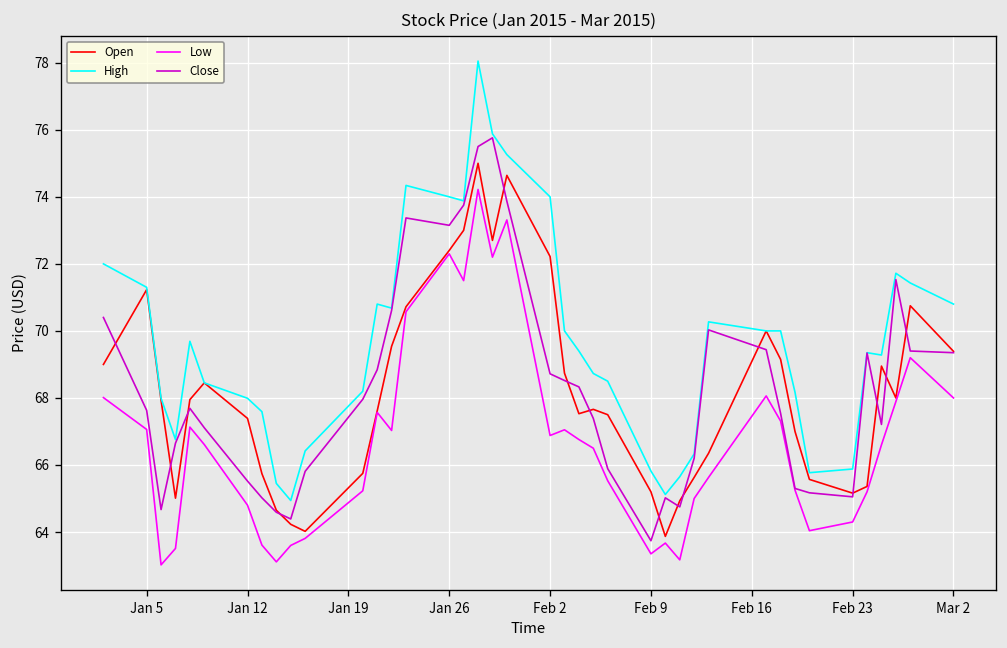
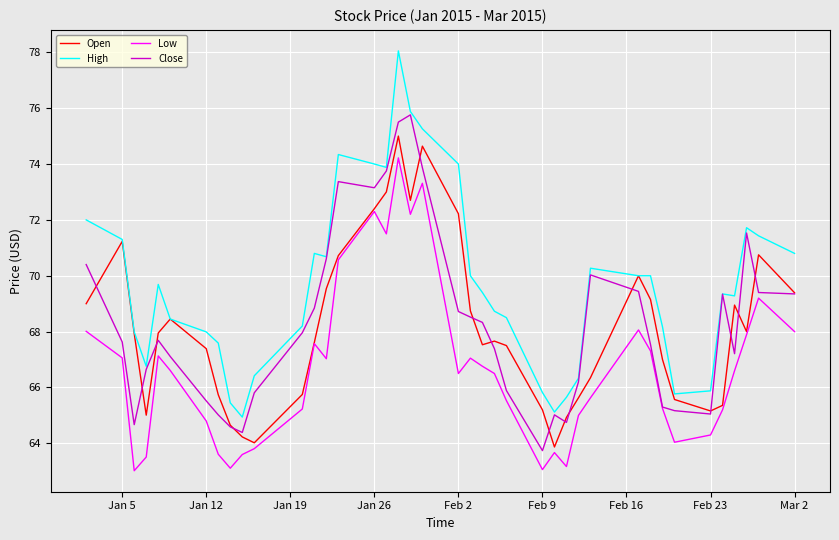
  {
    "Open": {
      "Jan 12": 67.4,
      "Jan 26": 72.4,
      "Feb 2": 72.2,
      "Feb 9": 65.2,
      "Feb 23": 65.2
    },
    "High": {
      "Jan 12": 68.0,
      "Jan 26": 74.0,
      "Feb 2": 74.0,
      "Feb 9": 65.8,
      "Feb 23": 65.9,
      "Mar 2": 70.8
    },
    "Low": {
      "Jan 5": 67.1,
      "Jan 12": 64.8,
      "Jan 26": 72.3,
-     "Feb 2": 66.9,
-     "Feb 9": 63.4,
+     "Feb 2": 66.5,
+     "Feb 9": 63.1,
      "Feb 23": 64.3,
      "Mar 2": 68.0
    },
    "Close": {
      "Jan 5": 67.6,
      "Jan 12": 65.5,
      "Jan 26": 73.2,
      "Feb 2": 68.7,
      "Feb 9": 63.7,
      "Feb 23": 65.1
    }
  }
